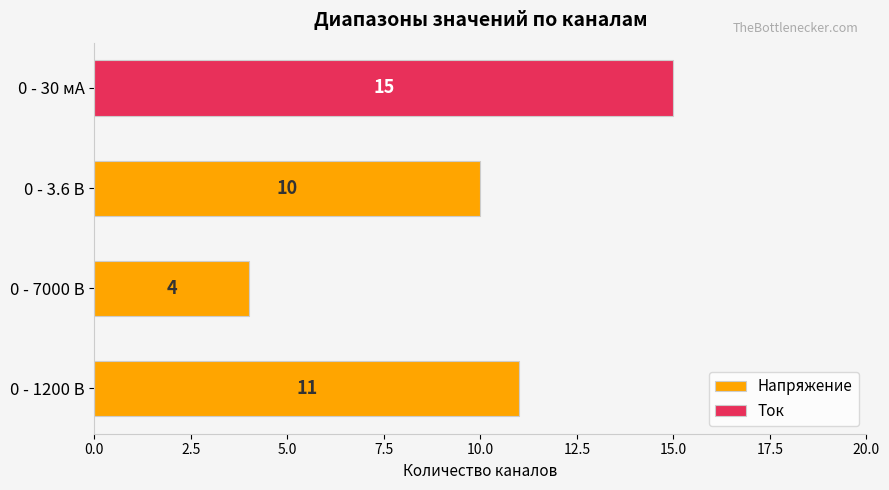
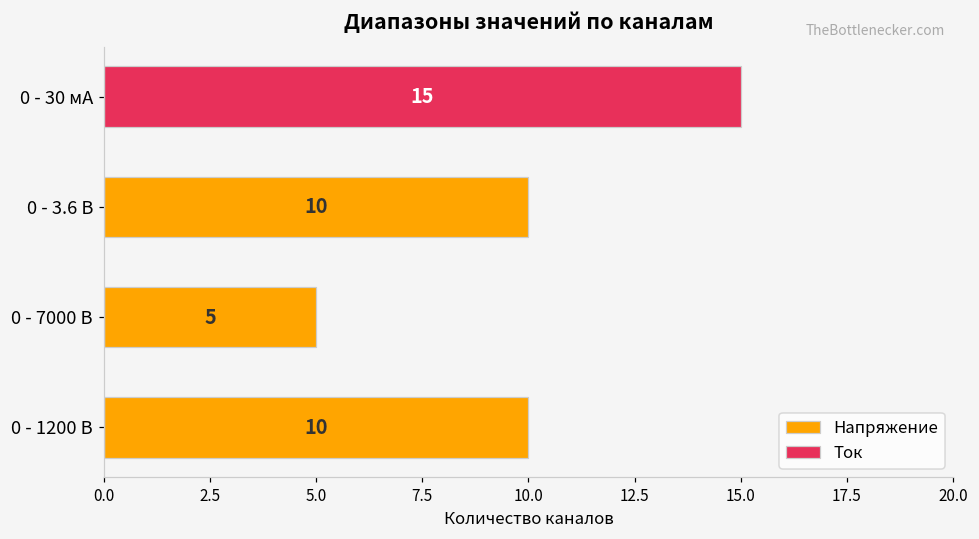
  {
    "Напряжение": {
      "0 - 3.6 В": 10,
-     "0 - 7000 В": 4,
-     "0 - 1200 В": 11
+     "0 - 7000 В": 5,
+     "0 - 1200 В": 10
    },
    "Ток": {
      "0 - 30 мА": 15
    }
  }
